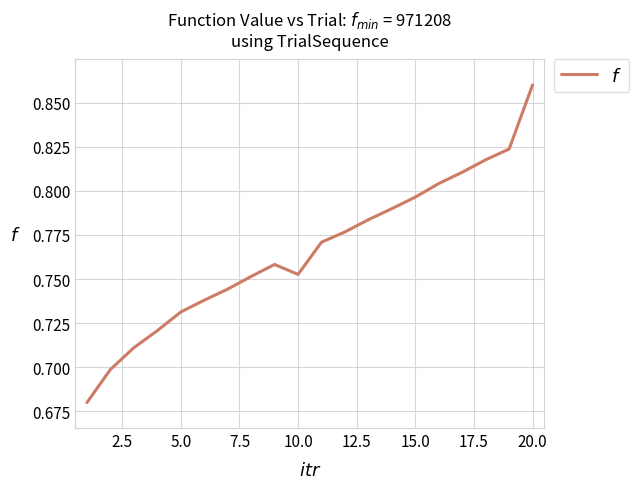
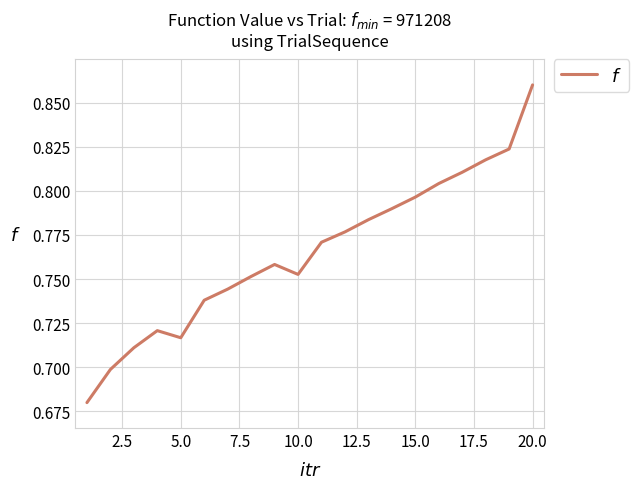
  {
-   "5.0": 0.731,
+   "5.0": 0.717,
    "10.0": 0.753,
    "15.0": 0.796,
    "20.0": 0.860
  }
